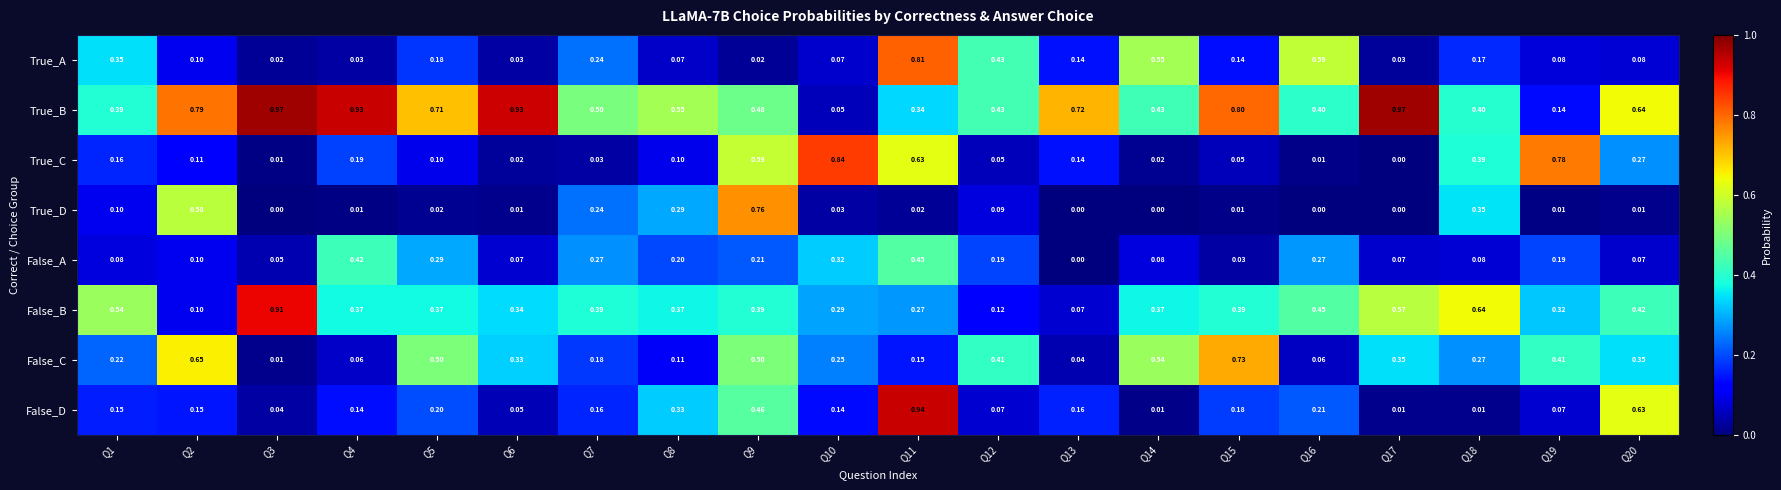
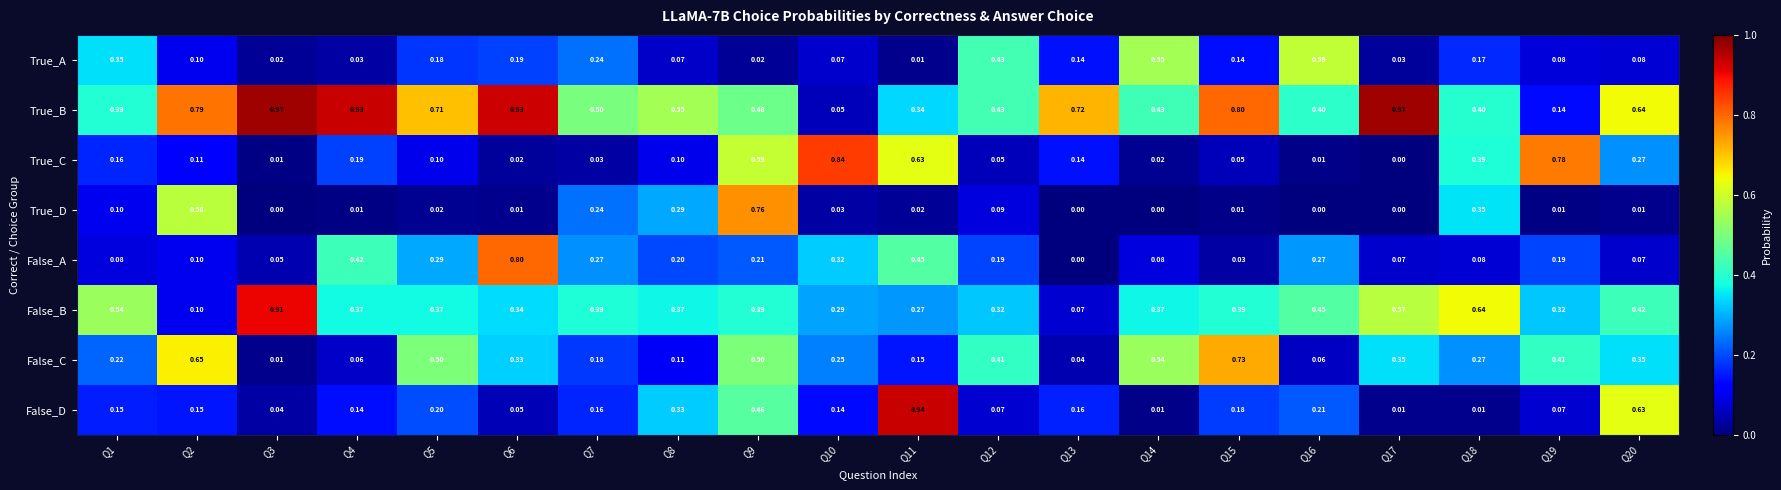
  {
    "True_A": {
      "Q1": 0.35,
      "Q2": 0.10,
      "Q3": 0.02,
      "Q4": 0.03,
      "Q5": 0.18,
-     "Q6": 0.03,
+     "Q6": 0.19,
      "Q7": 0.24,
      "Q8": 0.07,
      "Q9": 0.02,
      "Q10": 0.07,
-     "Q11": 0.81,
+     "Q11": 0.01,
      "Q12": 0.43,
      "Q13": 0.14,
      "Q14": 0.55,
      "Q15": 0.14,
      "Q16": 0.59,
      "Q17": 0.03,
      "Q18": 0.17,
      "Q19": 0.08,
      "Q20": 0.08
    },
    "True_B": {
      "Q1": 0.39,
      "Q2": 0.79,
      "Q3": 0.97,
      "Q4": 0.93,
      "Q5": 0.71,
      "Q6": 0.93,
      "Q7": 0.50,
      "Q8": 0.55,
      "Q9": 0.48,
      "Q10": 0.05,
      "Q11": 0.34,
      "Q12": 0.43,
      "Q13": 0.72,
      "Q14": 0.43,
      "Q15": 0.80,
      "Q16": 0.40,
      "Q17": 0.97,
      "Q18": 0.40,
      "Q19": 0.14,
      "Q20": 0.64
    },
    "True_C": {
      "Q1": 0.16,
      "Q2": 0.11,
      "Q3": 0.01,
      "Q4": 0.19,
      "Q5": 0.10,
      "Q6": 0.02,
      "Q7": 0.03,
      "Q8": 0.10,
      "Q9": 0.59,
      "Q10": 0.84,
      "Q11": 0.63,
      "Q12": 0.05,
      "Q13": 0.14,
      "Q14": 0.02,
      "Q15": 0.05,
      "Q16": 0.01,
      "Q17": 0.00,
      "Q18": 0.39,
      "Q19": 0.78,
      "Q20": 0.27
    },
    "True_D": {
      "Q1": 0.10,
      "Q2": 0.58,
      "Q3": 0.00,
      "Q4": 0.01,
      "Q5": 0.02,
      "Q6": 0.01,
      "Q7": 0.24,
      "Q8": 0.29,
      "Q9": 0.76,
      "Q10": 0.03,
      "Q11": 0.02,
      "Q12": 0.09,
      "Q13": 0.00,
      "Q14": 0.00,
      "Q15": 0.01,
      "Q16": 0.00,
      "Q17": 0.00,
      "Q18": 0.35,
      "Q19": 0.01,
      "Q20": 0.01
    },
    "False_A": {
      "Q1": 0.08,
      "Q2": 0.10,
      "Q3": 0.05,
      "Q4": 0.42,
      "Q5": 0.29,
-     "Q6": 0.07,
+     "Q6": 0.80,
      "Q7": 0.27,
      "Q8": 0.20,
      "Q9": 0.21,
      "Q10": 0.32,
      "Q11": 0.45,
      "Q12": 0.19,
      "Q13": 0.00,
      "Q14": 0.08,
      "Q15": 0.03,
      "Q16": 0.27,
      "Q17": 0.07,
      "Q18": 0.08,
      "Q19": 0.19,
      "Q20": 0.07
    },
    "False_B": {
      "Q1": 0.54,
      "Q2": 0.10,
      "Q3": 0.91,
      "Q4": 0.37,
      "Q5": 0.37,
      "Q6": 0.34,
      "Q7": 0.39,
      "Q8": 0.37,
      "Q9": 0.39,
      "Q10": 0.29,
      "Q11": 0.27,
-     "Q12": 0.12,
+     "Q12": 0.32,
      "Q13": 0.07,
      "Q14": 0.37,
      "Q15": 0.39,
      "Q16": 0.45,
      "Q17": 0.57,
      "Q18": 0.64,
      "Q19": 0.32,
      "Q20": 0.42
    },
    "False_C": {
      "Q1": 0.22,
      "Q2": 0.65,
      "Q3": 0.01,
      "Q4": 0.06,
      "Q5": 0.50,
      "Q6": 0.33,
      "Q7": 0.18,
      "Q8": 0.11,
      "Q9": 0.50,
      "Q10": 0.25,
      "Q11": 0.15,
      "Q12": 0.41,
      "Q13": 0.04,
      "Q14": 0.54,
      "Q15": 0.73,
      "Q16": 0.06,
      "Q17": 0.35,
      "Q18": 0.27,
      "Q19": 0.41,
      "Q20": 0.35
    },
    "False_D": {
      "Q1": 0.15,
      "Q2": 0.15,
      "Q3": 0.04,
      "Q4": 0.14,
      "Q5": 0.20,
      "Q6": 0.05,
      "Q7": 0.16,
      "Q8": 0.33,
      "Q9": 0.46,
      "Q10": 0.14,
      "Q11": 0.94,
      "Q12": 0.07,
      "Q13": 0.16,
      "Q14": 0.01,
      "Q15": 0.18,
      "Q16": 0.21,
      "Q17": 0.01,
      "Q18": 0.01,
      "Q19": 0.07,
      "Q20": 0.63
    }
  }
